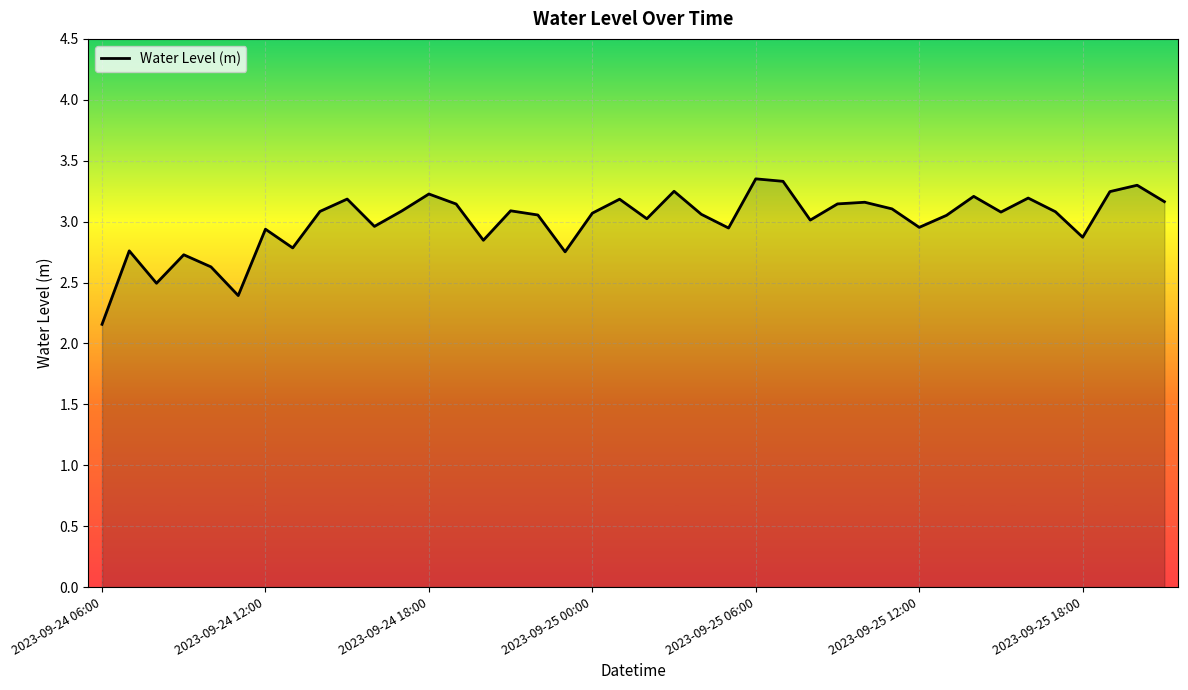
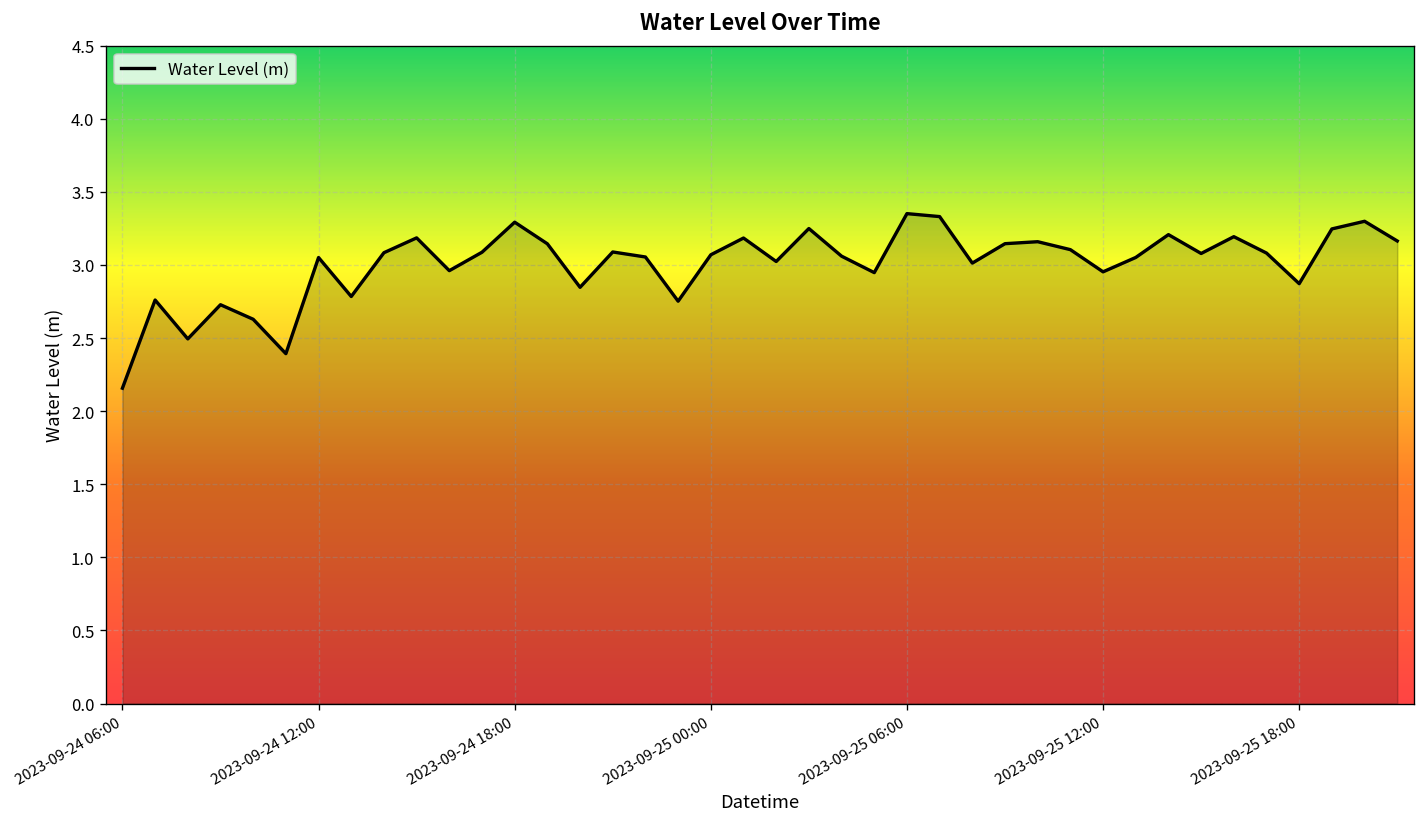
  {
    "2023-09-24 06:00": 2.16,
-   "2023-09-24 12:00": 2.94,
-   "2023-09-24 18:00": 3.23,
+   "2023-09-24 12:00": 3.05,
+   "2023-09-24 18:00": 3.29,
    "2023-09-25 00:00": 3.07,
    "2023-09-25 06:00": 3.35,
    "2023-09-25 12:00": 2.95,
    "2023-09-25 18:00": 2.87
  }
